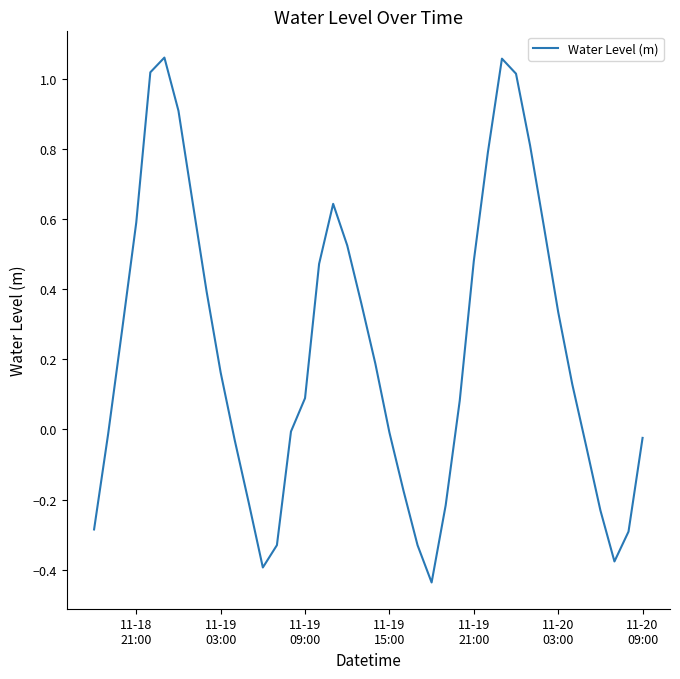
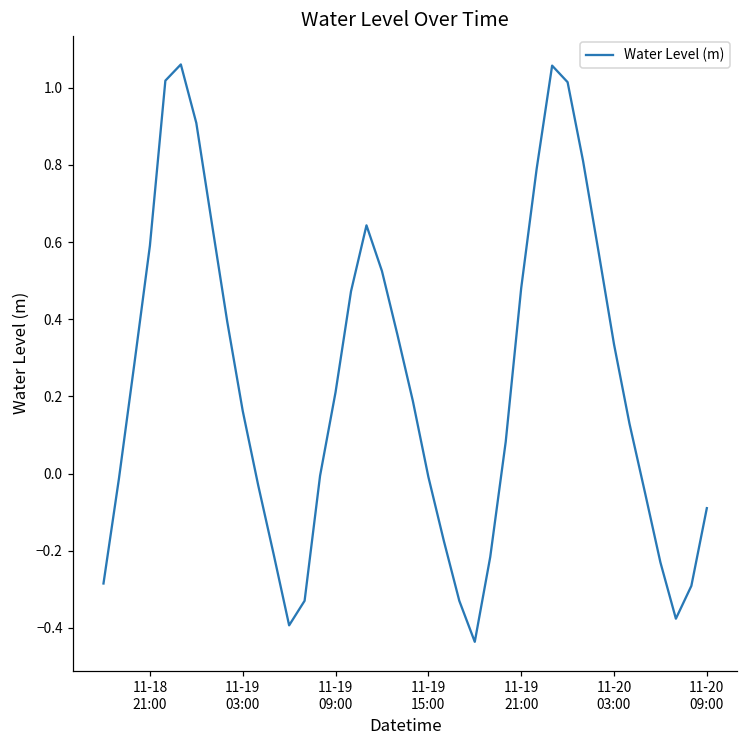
  {
    "11-18 21:00": 0.59,
    "11-19 03:00": 0.16,
-   "11-19 09:00": 0.09,
+   "11-19 09:00": 0.21,
    "11-19 15:00": -0.01,
    "11-19 21:00": 0.48,
    "11-20 03:00": 0.34,
-   "11-20 09:00": -0.02
+   "11-20 09:00": -0.09
  }
